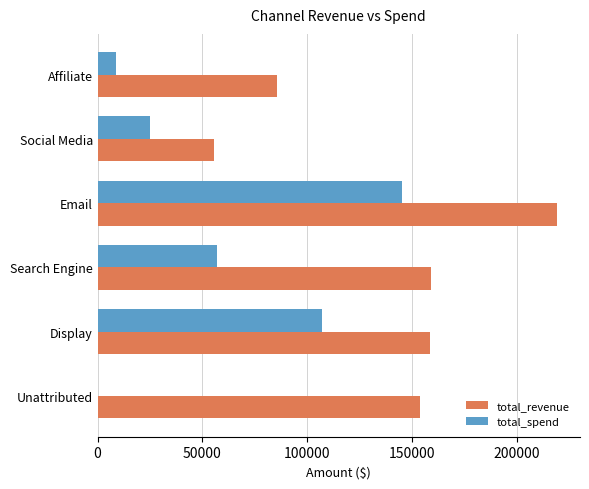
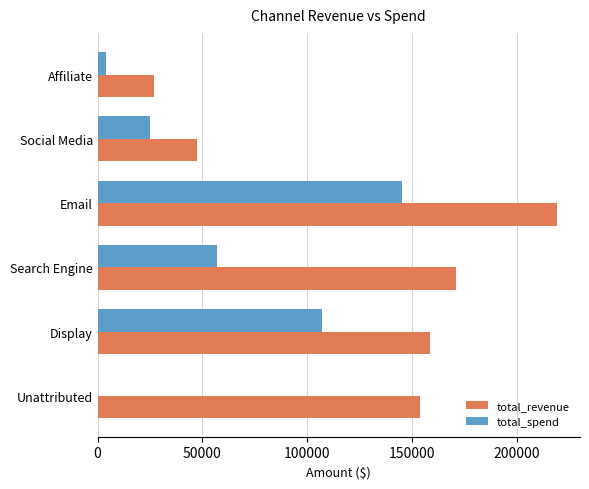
  {
    "total_revenue": {
-     "Affiliate": 85000,
-     "Social Media": 55000,
+     "Affiliate": 27000,
+     "Social Media": 47000,
      "Email": 219000,
-     "Search Engine": 159000,
+     "Search Engine": 171000,
      "Display": 159000,
      "Unattributed": 154000
    },
    "total_spend": {
-     "Affiliate": 9000,
+     "Affiliate": 4000,
      "Social Media": 25000,
      "Email": 146000,
      "Search Engine": 57000,
      "Display": 107000,
      "Unattributed": 0
    }
  }
